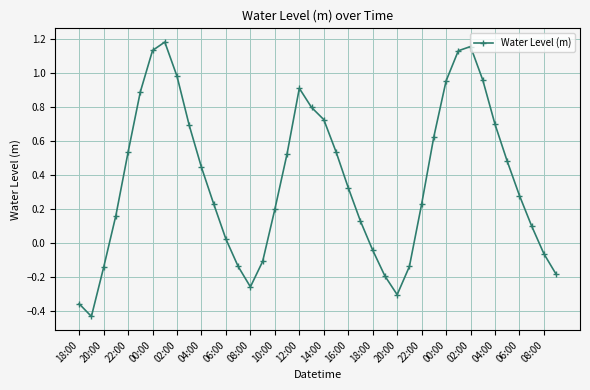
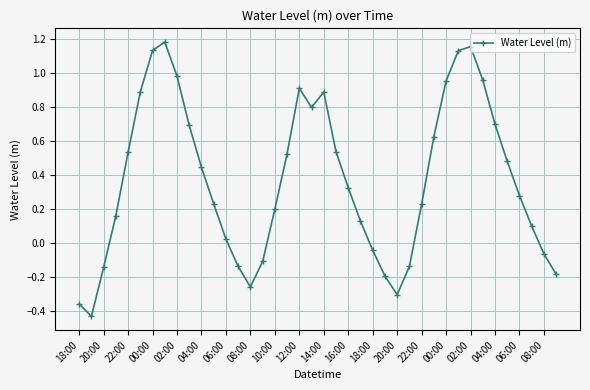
  {
    "10:00": 0.20,
    "12:00": 0.91,
-   "14:00": 0.73,
+   "14:00": 0.89,
    "16:00": 0.33
  }
